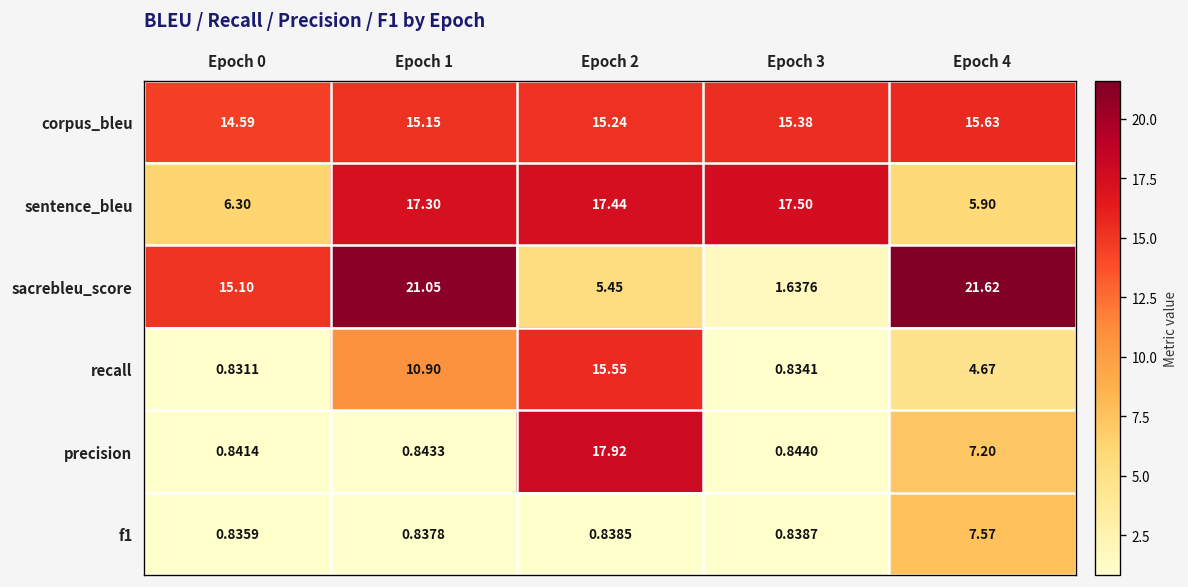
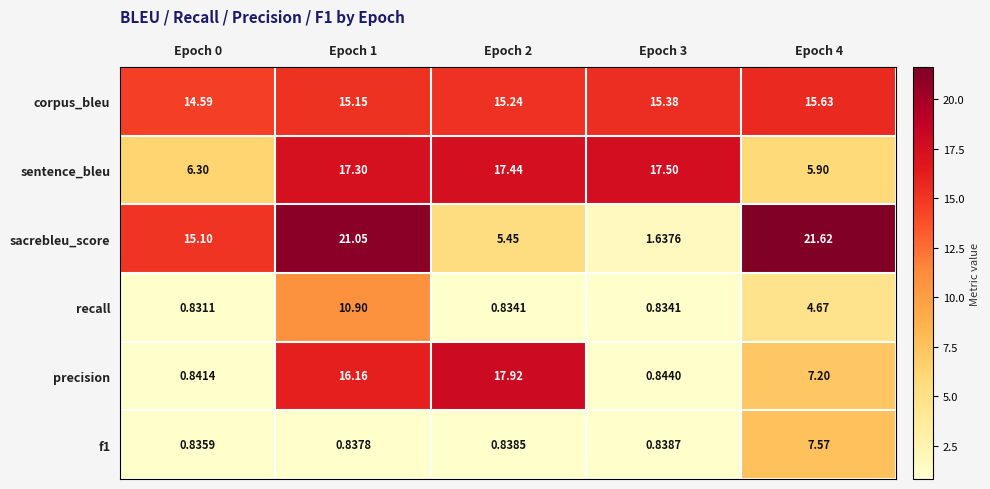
  {
    "corpus_bleu": {
      "Epoch 0": 14.59,
      "Epoch 1": 15.15,
      "Epoch 2": 15.24,
      "Epoch 3": 15.38,
      "Epoch 4": 15.63
    },
    "sentence_bleu": {
      "Epoch 0": 6.30,
      "Epoch 1": 17.30,
      "Epoch 2": 17.44,
      "Epoch 3": 17.50,
      "Epoch 4": 5.90
    },
    "sacrebleu_score": {
      "Epoch 0": 15.10,
      "Epoch 1": 21.05,
      "Epoch 2": 5.45,
      "Epoch 3": 1.6376,
      "Epoch 4": 21.62
    },
    "recall": {
      "Epoch 0": 0.8311,
      "Epoch 1": 10.90,
-     "Epoch 2": 15.55,
+     "Epoch 2": 0.8341,
      "Epoch 3": 0.8341,
      "Epoch 4": 4.67
    },
    "precision": {
      "Epoch 0": 0.8414,
-     "Epoch 1": 0.8433,
+     "Epoch 1": 16.16,
      "Epoch 2": 17.92,
      "Epoch 3": 0.8440,
      "Epoch 4": 7.20
    },
    "f1": {
      "Epoch 0": 0.8359,
      "Epoch 1": 0.8378,
      "Epoch 2": 0.8385,
      "Epoch 3": 0.8387,
      "Epoch 4": 7.57
    }
  }
